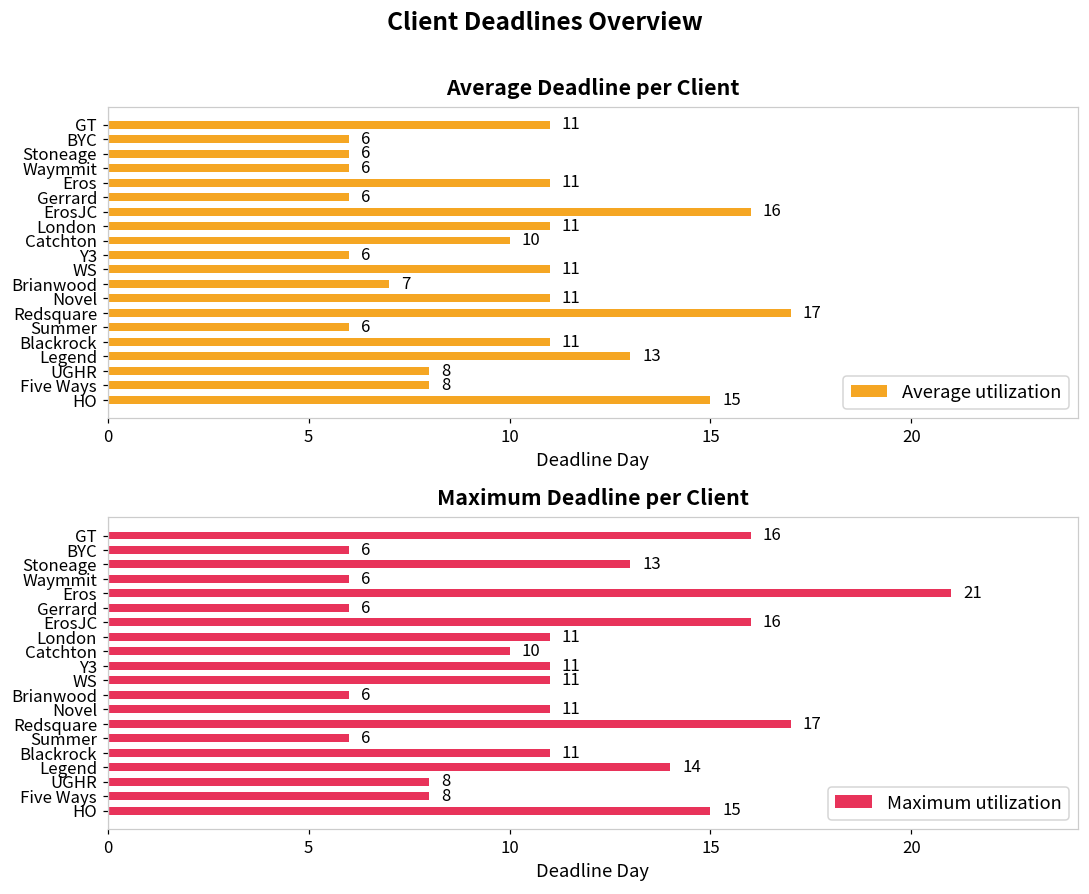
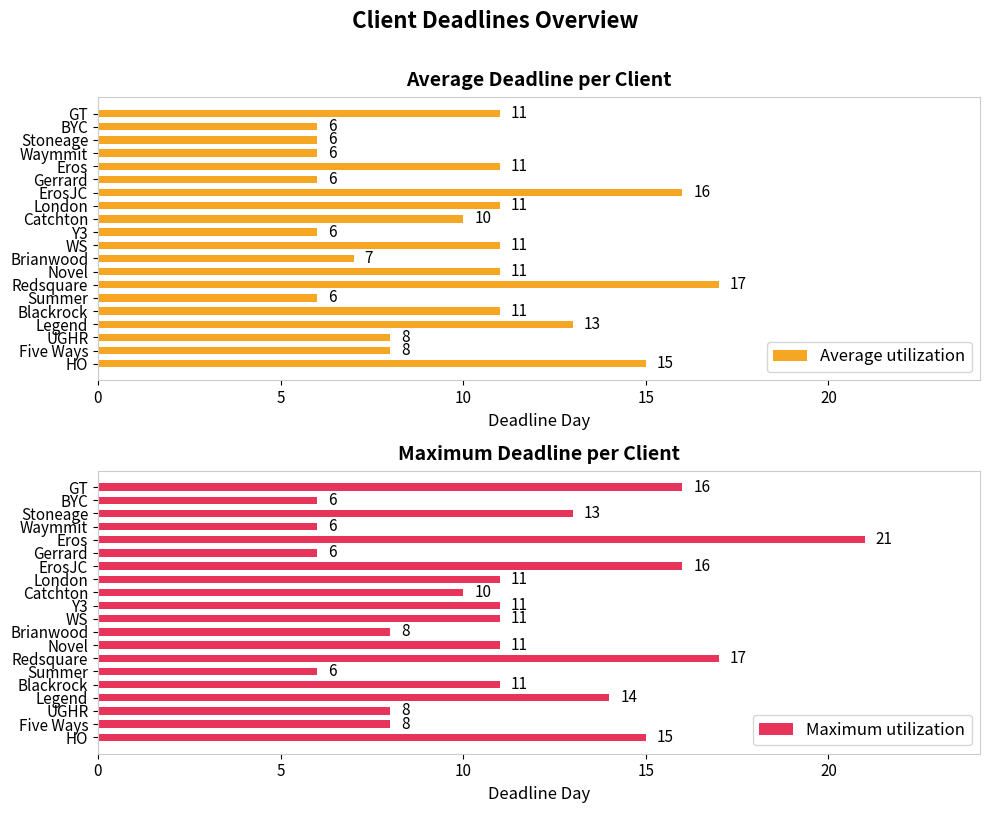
  {
    "Average Deadline per Client": {
      "Brianwood": 7
    },
    "Maximum Deadline per Client": {
-     "Brianwood": 6
+     "Brianwood": 8
    }
  }
